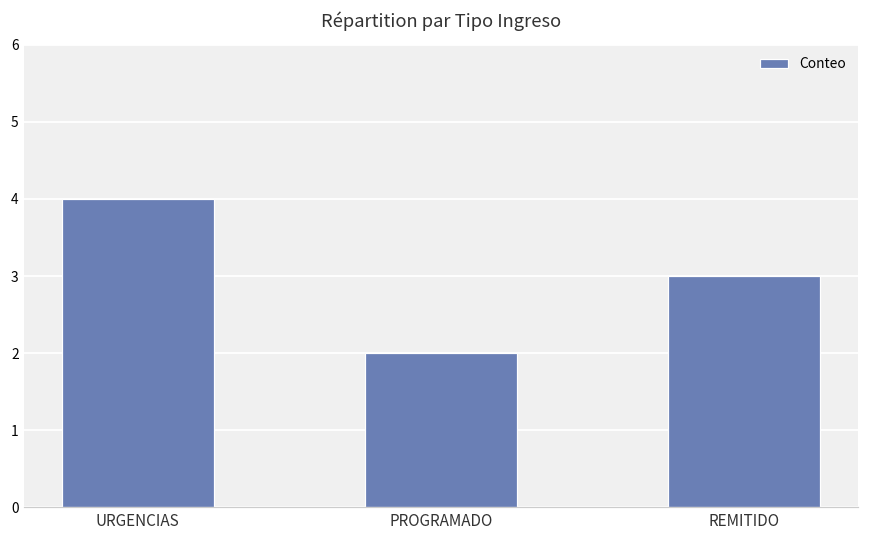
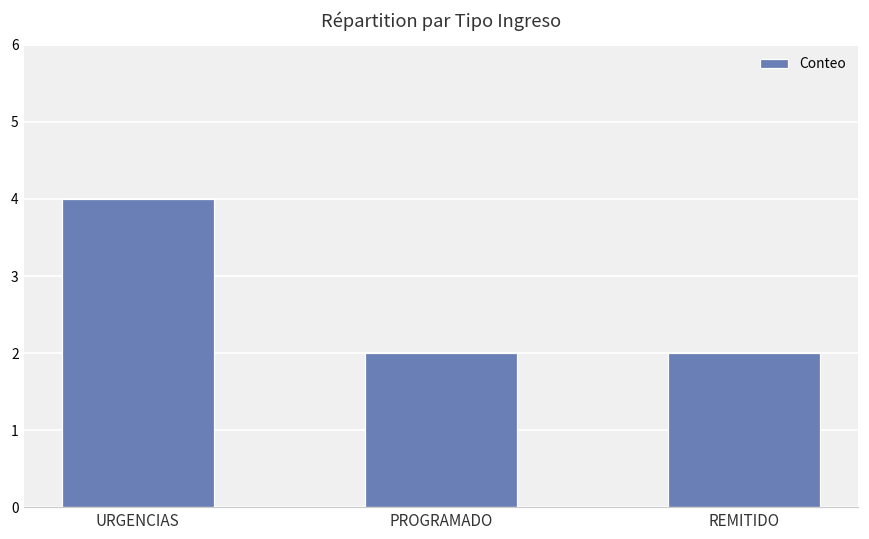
  {
    "URGENCIAS": 4,
    "PROGRAMADO": 2,
-   "REMITIDO": 3
+   "REMITIDO": 2
  }
